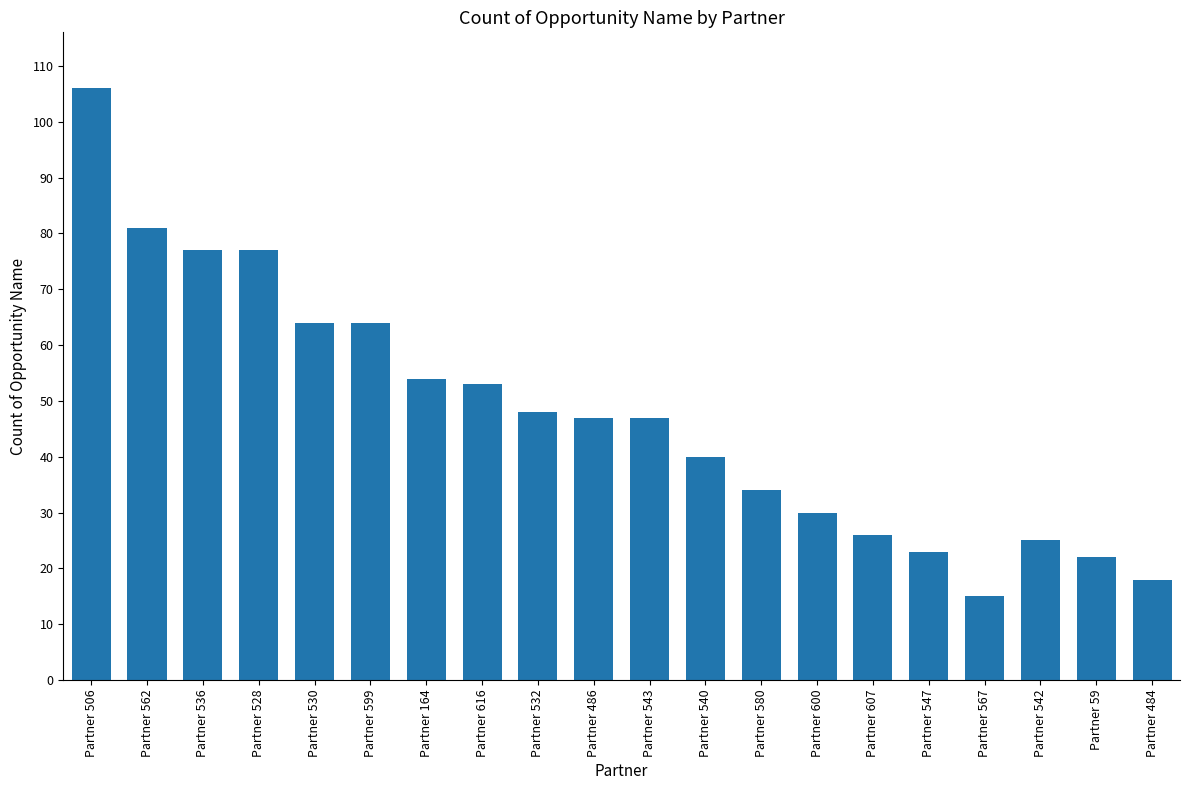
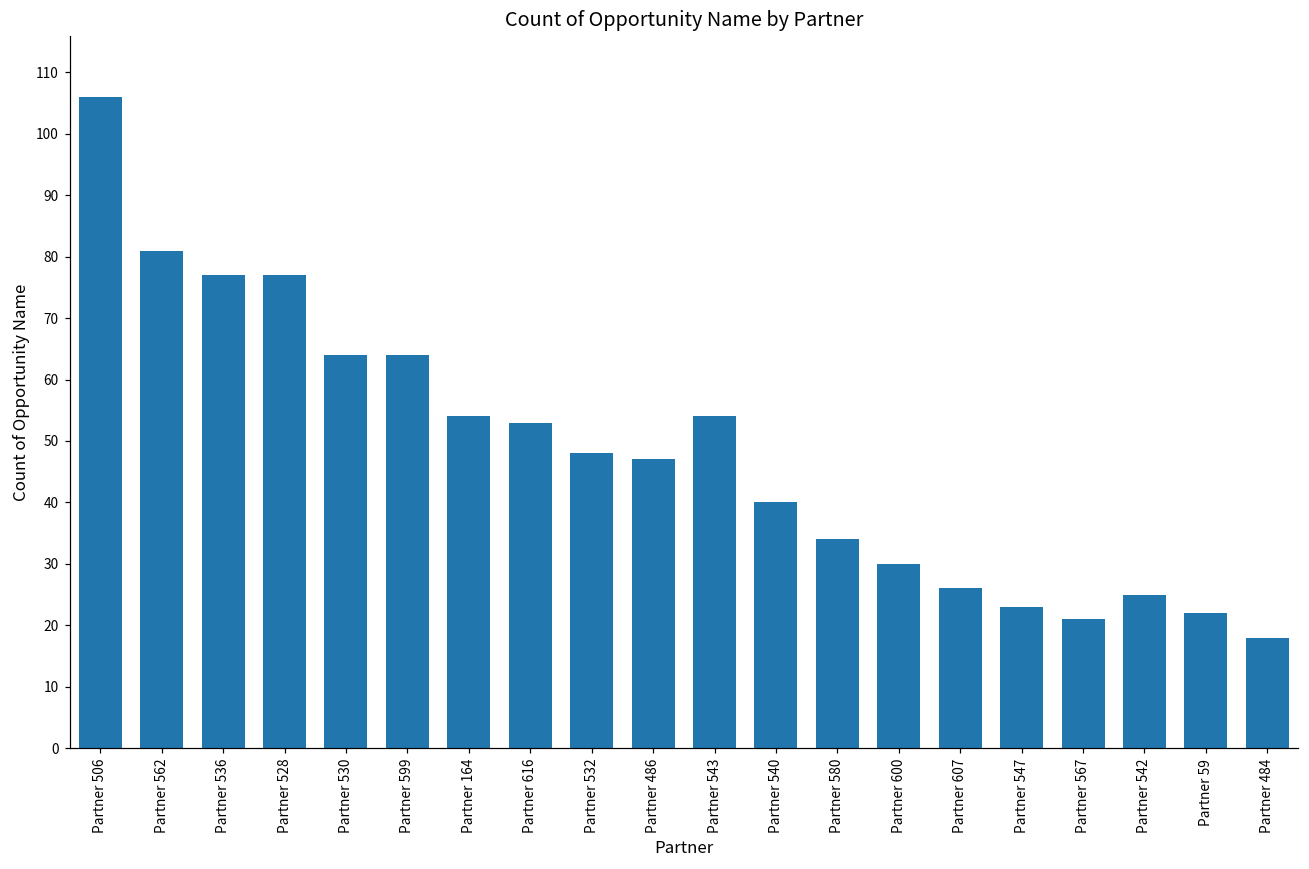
  {
    "Partner 506": 106,
    "Partner 562": 81,
    "Partner 536": 77,
    "Partner 528": 77,
    "Partner 530": 64,
    "Partner 599": 64,
    "Partner 164": 54,
    "Partner 616": 53,
    "Partner 532": 48,
    "Partner 486": 47,
-   "Partner 543": 47,
+   "Partner 543": 54,
    "Partner 540": 40,
    "Partner 580": 34,
    "Partner 600": 30,
    "Partner 607": 26,
    "Partner 547": 23,
-   "Partner 567": 15,
+   "Partner 567": 21,
    "Partner 542": 25,
    "Partner 59": 22,
    "Partner 484": 18
  }
